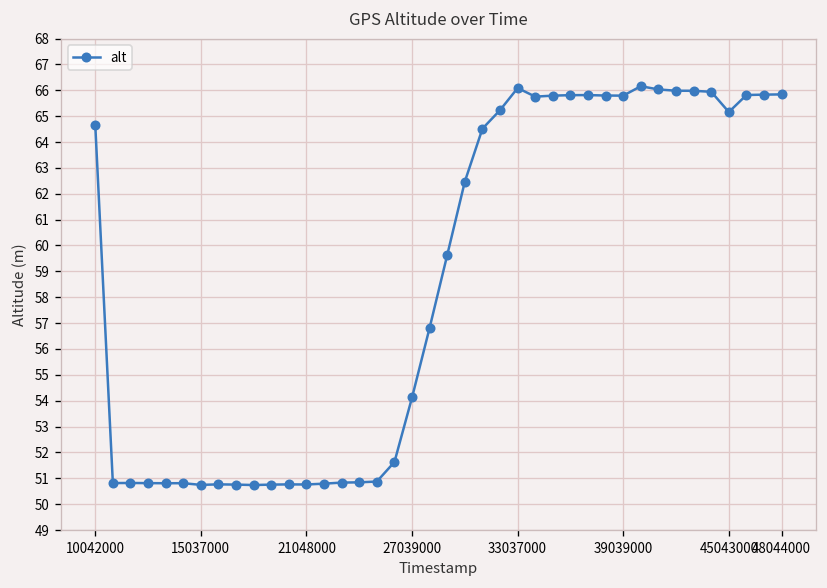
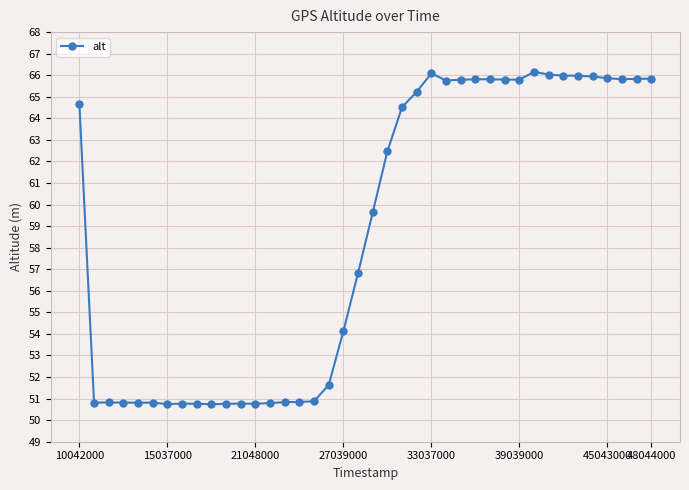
  {
    "10042000": 64.7,
    "15037000": 50.7,
    "21048000": 50.8,
    "27039000": 54.1,
    "33037000": 66.1,
    "39039000": 65.8,
-   "45043000": 65.2,
+   "45043000": 65.9,
    "48044000": 65.8
  }
